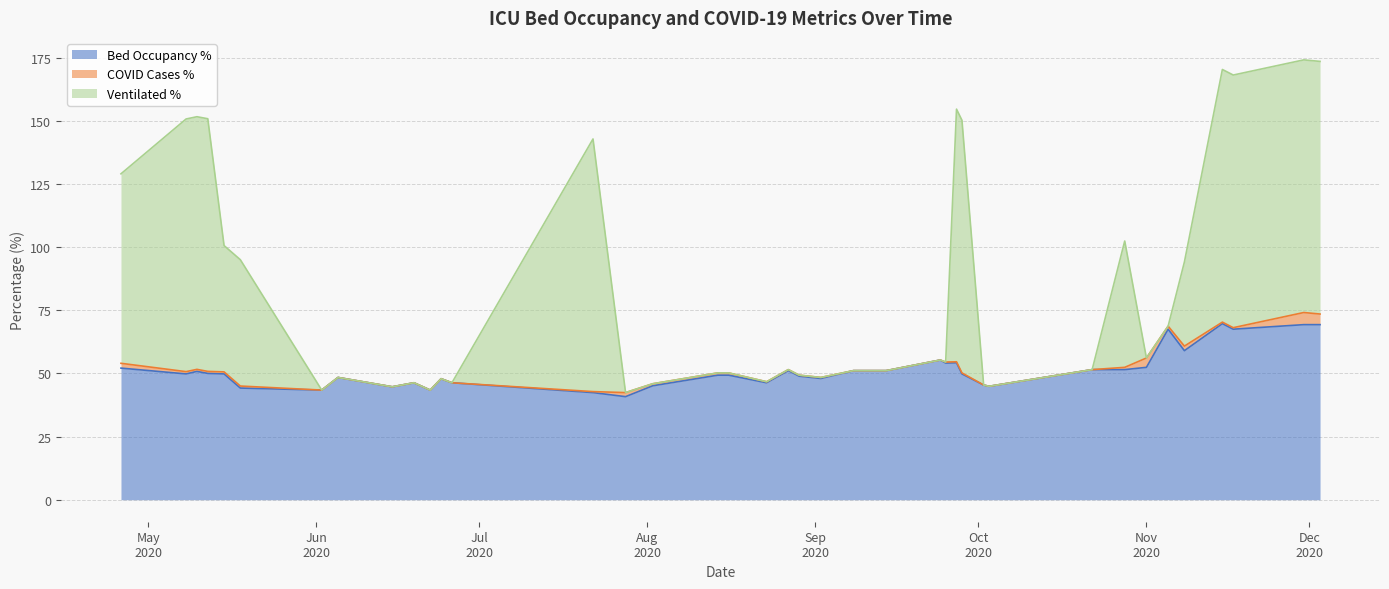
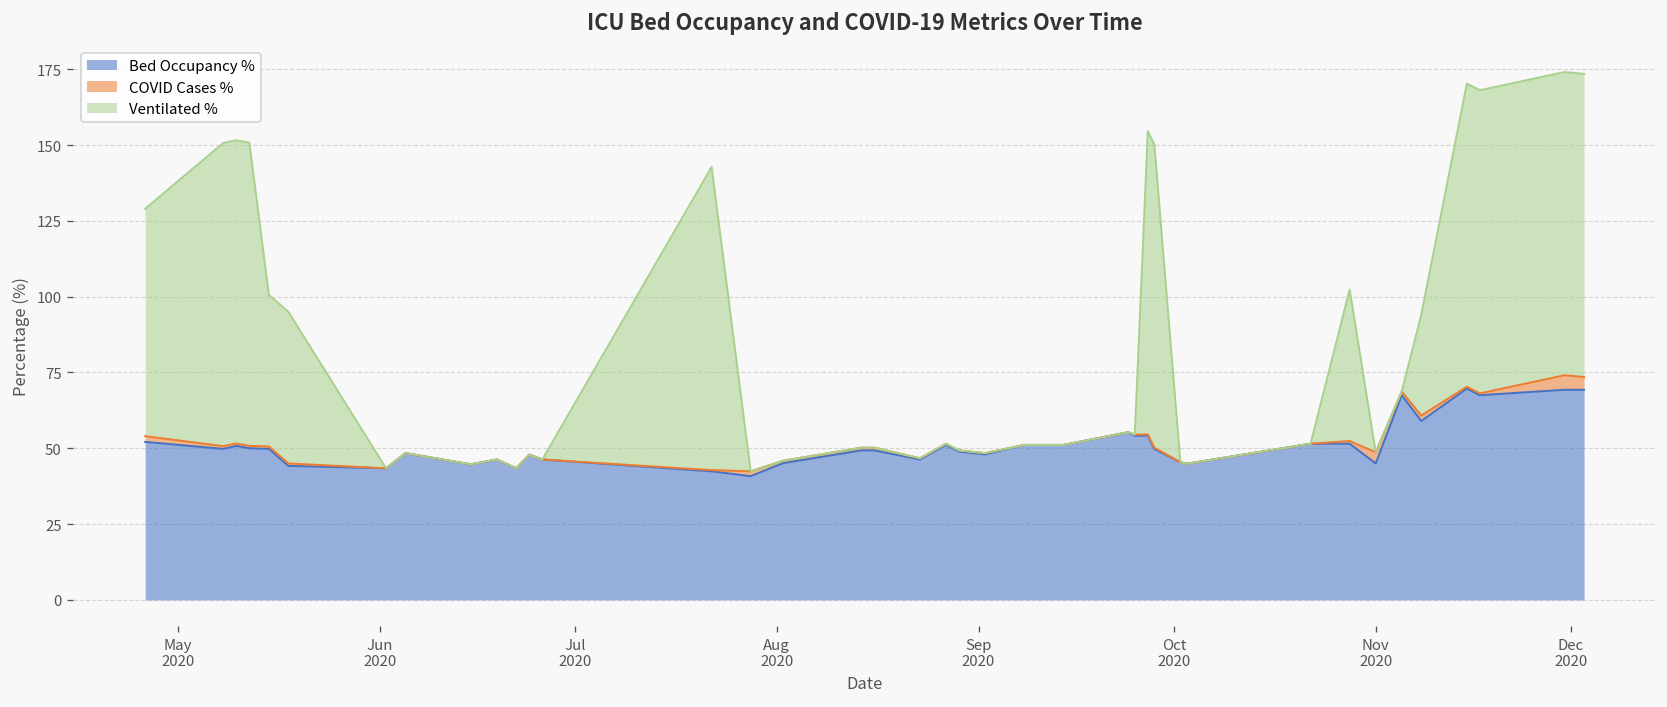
  {
    "Bed Occupancy %": {
-     "Nov 2020": 52
+     "Nov 2020": 45
    }
  }
